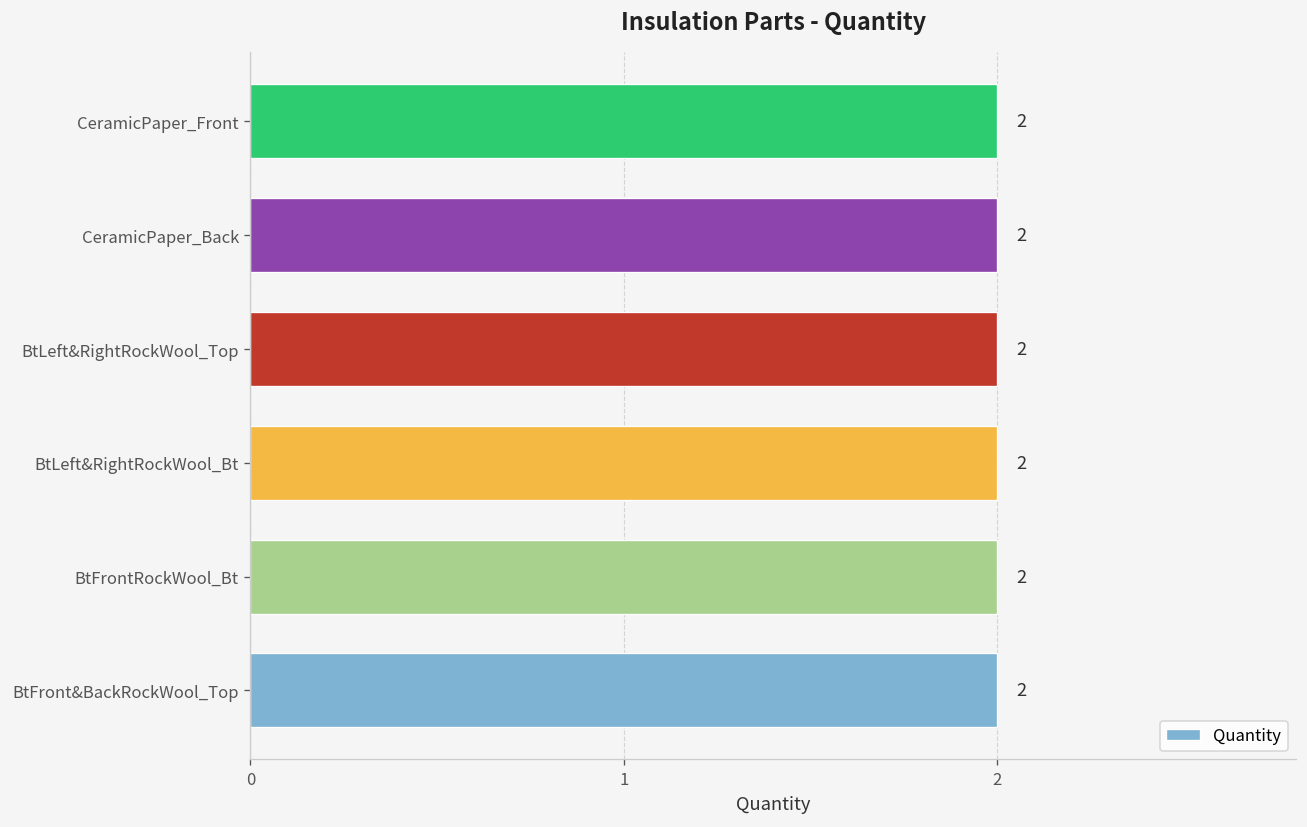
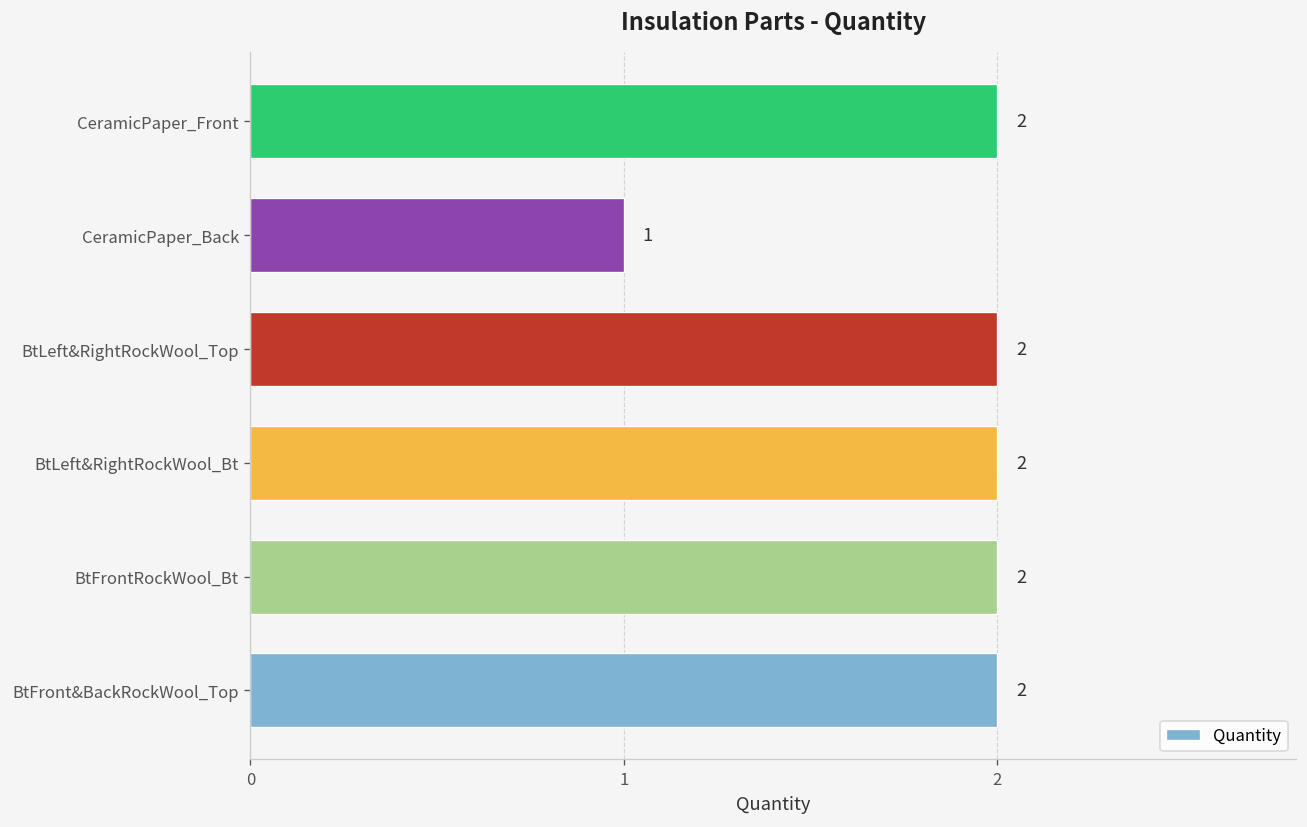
  {
    "CeramicPaper_Front": 2,
-   "CeramicPaper_Back": 2,
+   "CeramicPaper_Back": 1,
    "BtLeft&RightRockWool_Top": 2,
    "BtLeft&RightRockWool_Bt": 2,
    "BtFrontRockWool_Bt": 2,
    "BtFront&BackRockWool_Top": 2
  }
